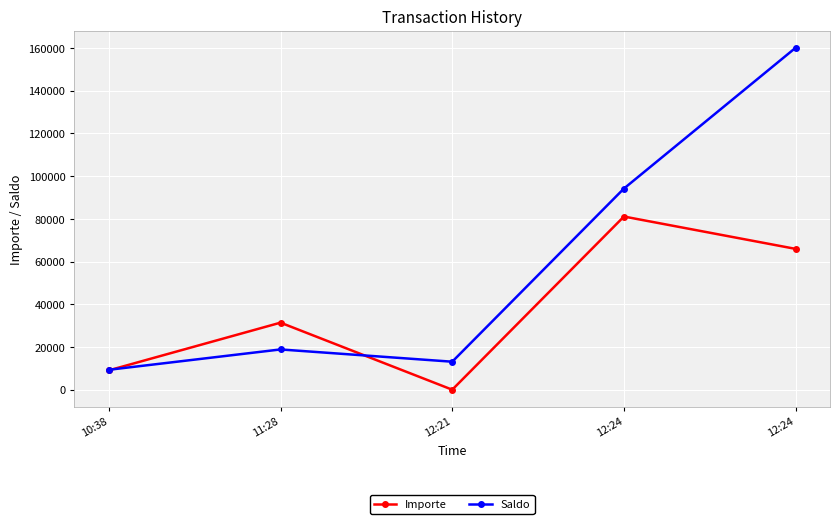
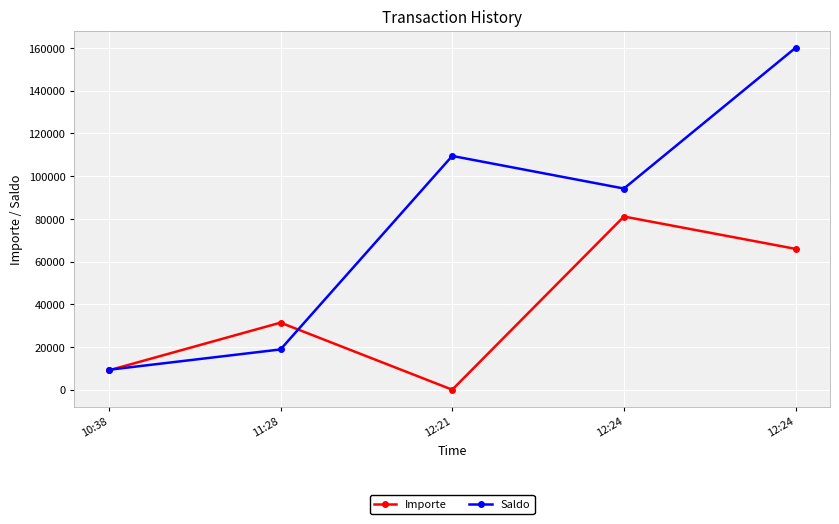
  {
    "Importe": {
      "11:28": 31000,
      "12:21": 0
    },
    "Saldo": {
      "11:28": 19000,
-     "12:21": 13000
+     "12:21": 109000
    }
  }
